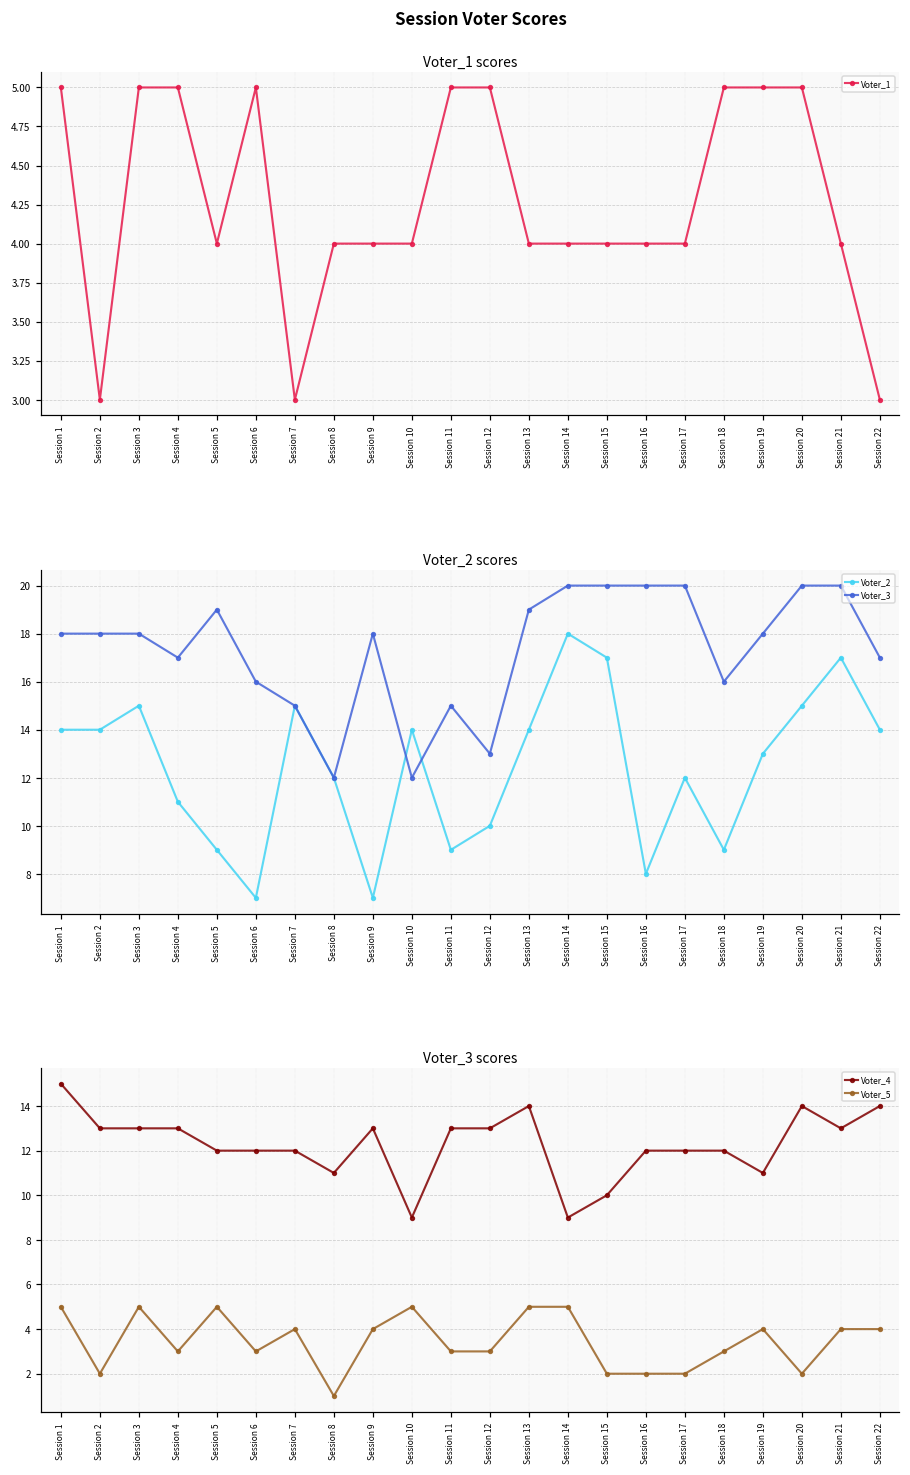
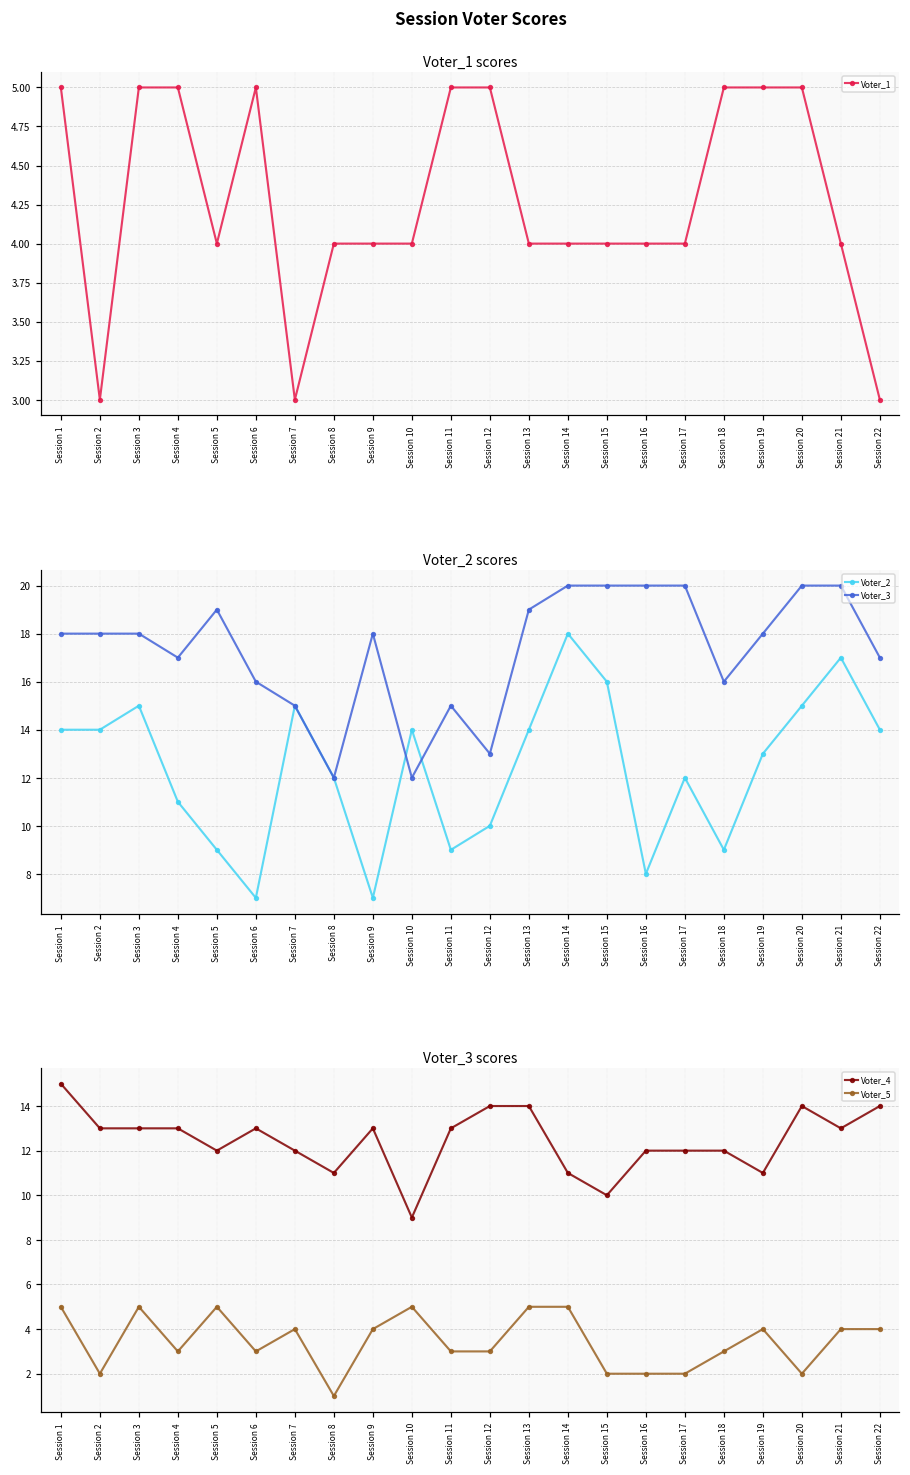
  {
    "Voter_1 scores": {
      "Session 1": 5.00,
      "Session 2": 3.00,
      "Session 3": 5.00,
      "Session 4": 5.00,
      "Session 5": 4.00,
      "Session 6": 5.00,
      "Session 7": 3.00,
      "Session 8": 4.00,
      "Session 9": 4.00,
      "Session 10": 4.00,
      "Session 11": 5.00,
      "Session 12": 5.00,
      "Session 13": 4.00,
      "Session 14": 4.00,
      "Session 15": 4.00,
      "Session 16": 4.00,
      "Session 17": 4.00,
      "Session 18": 5.00,
      "Session 19": 5.00,
      "Session 20": 5.00,
      "Session 21": 4.00,
      "Session 22": 3.00
    },
    "Voter_2 scores": {
      "Voter_2": {
        "Session 1": 14,
        "Session 2": 14,
        "Session 3": 15,
        "Session 4": 11,
        "Session 5": 9,
        "Session 6": 7,
        "Session 9": 7,
        "Session 10": 14,
        "Session 11": 9,
        "Session 12": 10,
        "Session 13": 14,
        "Session 14": 18,
-       "Session 15": 17,
+       "Session 15": 16,
        "Session 16": 8,
        "Session 17": 12,
        "Session 18": 9,
        "Session 19": 13,
        "Session 20": 15,
        "Session 21": 17,
        "Session 22": 14
      },
      "Voter_3": {
        "Session 1": 18,
        "Session 2": 18,
        "Session 3": 18,
        "Session 4": 17,
        "Session 5": 19,
        "Session 6": 16,
        "Session 9": 18,
        "Session 10": 12,
        "Session 11": 15,
        "Session 12": 13,
        "Session 13": 19,
        "Session 14": 20,
        "Session 15": 20,
        "Session 16": 20,
        "Session 17": 20,
        "Session 18": 16,
        "Session 19": 18,
        "Session 20": 20,
        "Session 21": 20,
        "Session 22": 17
      }
    },
    "Voter_3 scores": {
      "Voter_4": {
        "Session 1": 15,
        "Session 2": 13,
        "Session 3": 13,
        "Session 4": 13,
        "Session 5": 12,
-       "Session 6": 12,
+       "Session 6": 13,
        "Session 7": 12,
        "Session 8": 11,
        "Session 9": 13,
        "Session 10": 9,
        "Session 11": 13,
-       "Session 12": 13,
+       "Session 12": 14,
        "Session 13": 14,
-       "Session 14": 9,
+       "Session 14": 11,
        "Session 15": 10,
        "Session 16": 12,
        "Session 17": 12,
        "Session 18": 12,
        "Session 19": 11,
        "Session 20": 14,
        "Session 21": 13,
        "Session 22": 14
      },
      "Voter_5": {
        "Session 1": 5,
        "Session 2": 2,
        "Session 3": 5,
        "Session 4": 3,
        "Session 5": 5,
        "Session 6": 3,
        "Session 7": 4,
        "Session 8": 1,
        "Session 9": 4,
        "Session 10": 5,
        "Session 11": 3,
        "Session 12": 3,
        "Session 13": 5,
        "Session 14": 5,
        "Session 15": 2,
        "Session 16": 2,
        "Session 17": 2,
        "Session 18": 3,
        "Session 19": 4,
        "Session 20": 2,
        "Session 21": 4,
        "Session 22": 4
      }
    }
  }
